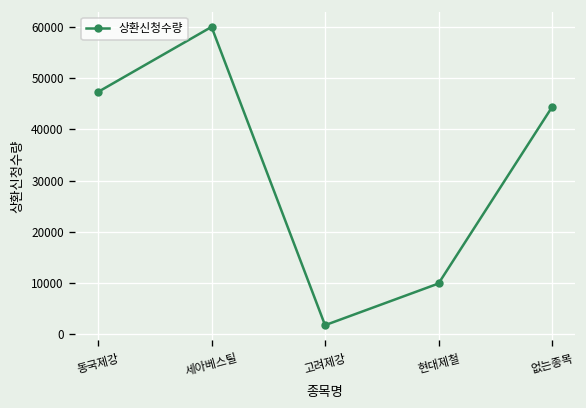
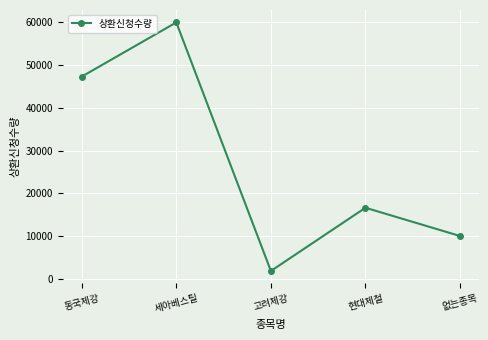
  {
    "동국제강": 47000,
    "세아베스틸": 60000,
    "고려제강": 2000,
-   "현대제철": 10000,
-   "없는종목": 44000
+   "현대제철": 17000,
+   "없는종목": 10000
  }
